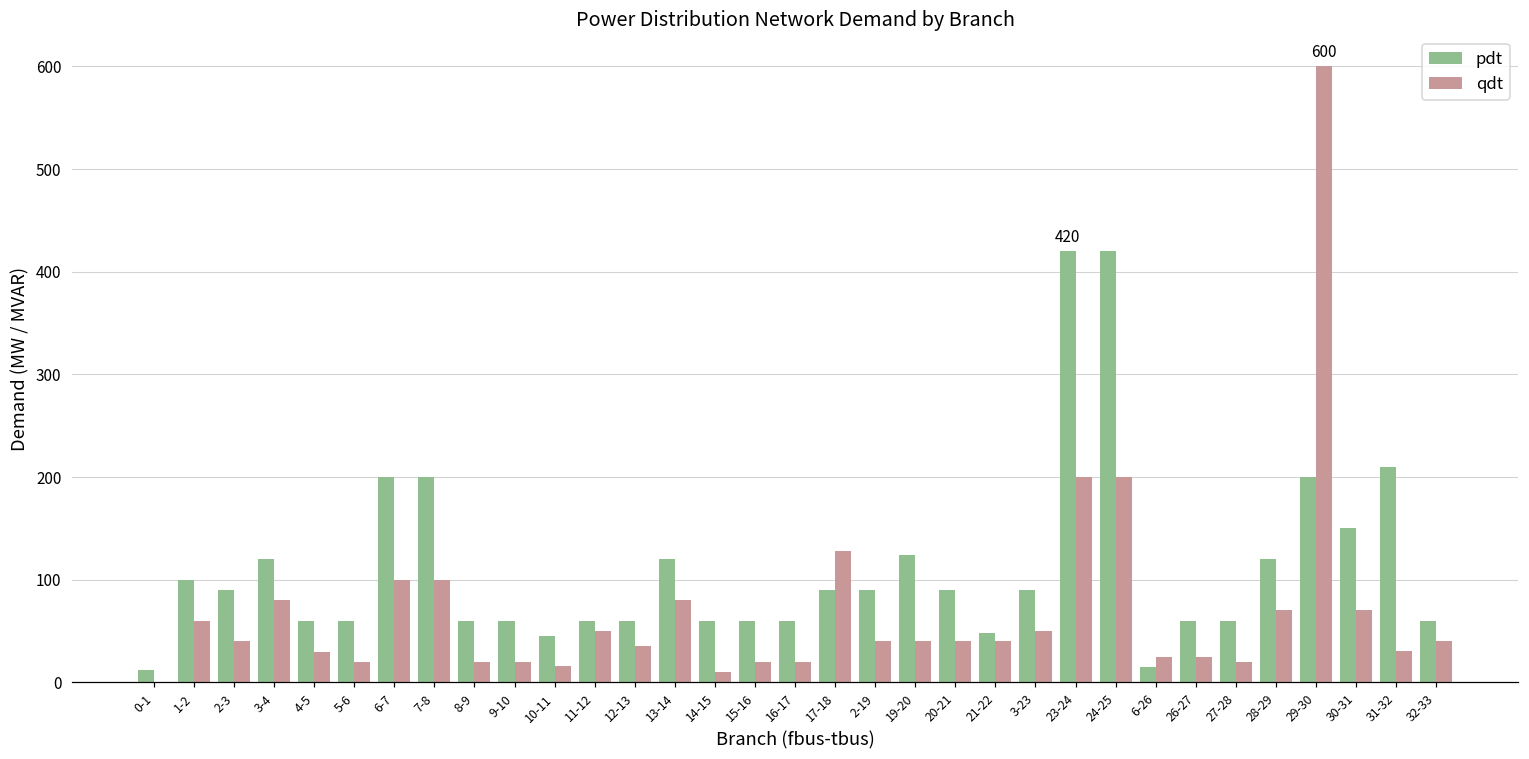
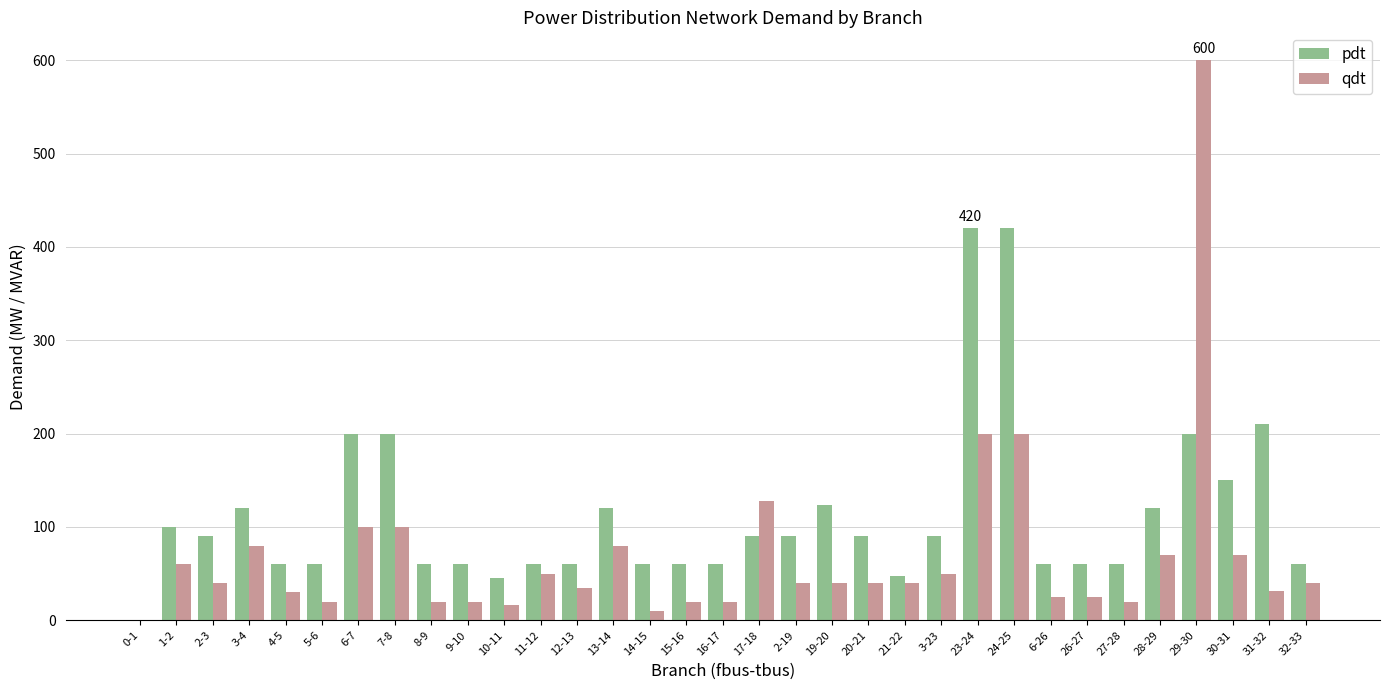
  {
    "pdt": {
-     "0-1": 10,
+     "0-1": 0,
      "1-2": 100,
      "2-3": 90,
      "3-4": 120,
      "4-5": 60,
      "5-6": 60,
      "6-7": 200,
      "7-8": 200,
      "8-9": 60,
      "9-10": 60,
      "10-11": 50,
      "11-12": 60,
      "12-13": 60,
      "13-14": 120,
      "14-15": 60,
      "15-16": 60,
      "16-17": 60,
      "17-18": 90,
      "2-19": 90,
      "19-20": 120,
      "20-21": 90,
      "21-22": 50,
      "3-23": 90,
-     "6-26": 20,
+     "6-26": 60,
      "26-27": 60,
      "27-28": 60,
      "28-29": 120,
      "29-30": 200,
      "30-31": 150,
      "31-32": 210,
      "32-33": 60
    },
    "qdt": {
      "29-30": 600
    }
  }
